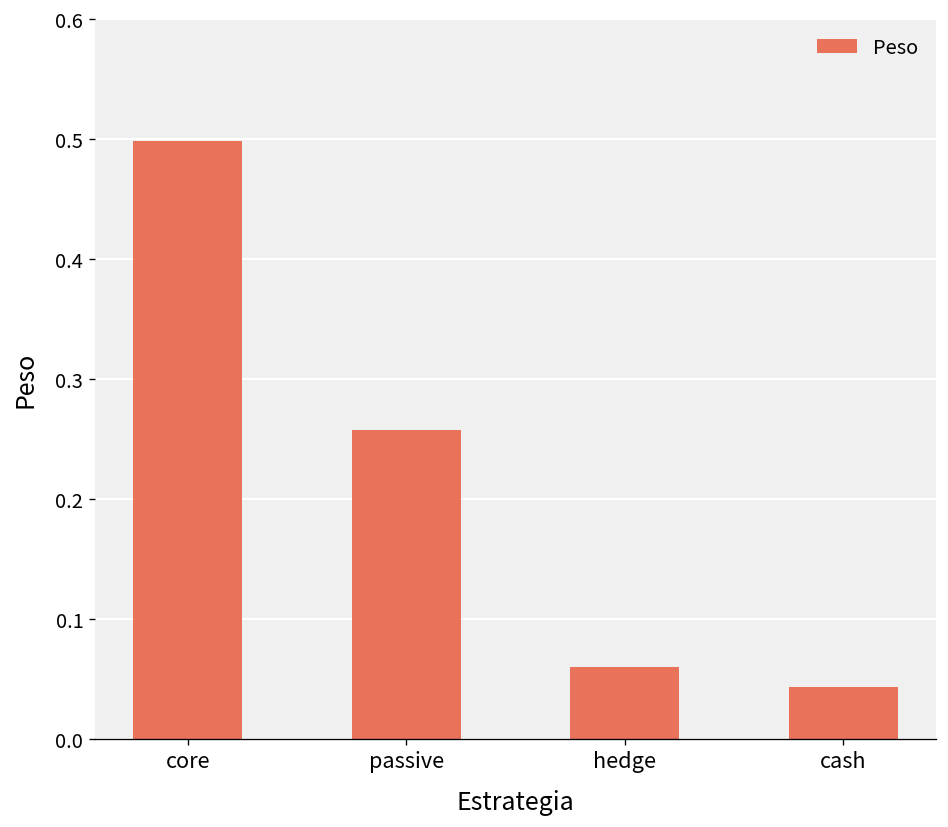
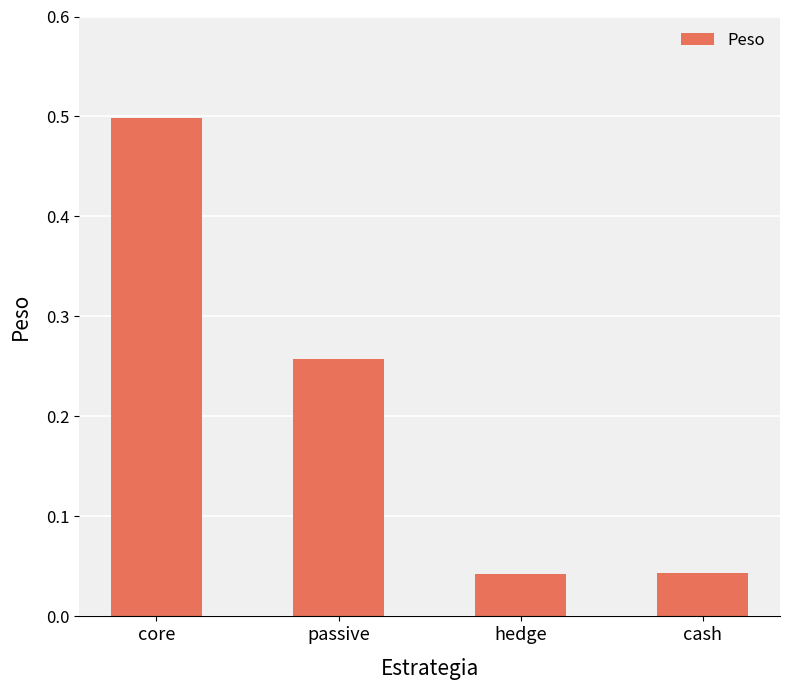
  {
    "core": 0.50,
    "passive": 0.26,
-   "hedge": 0.06,
+   "hedge": 0.04,
    "cash": 0.04
  }
